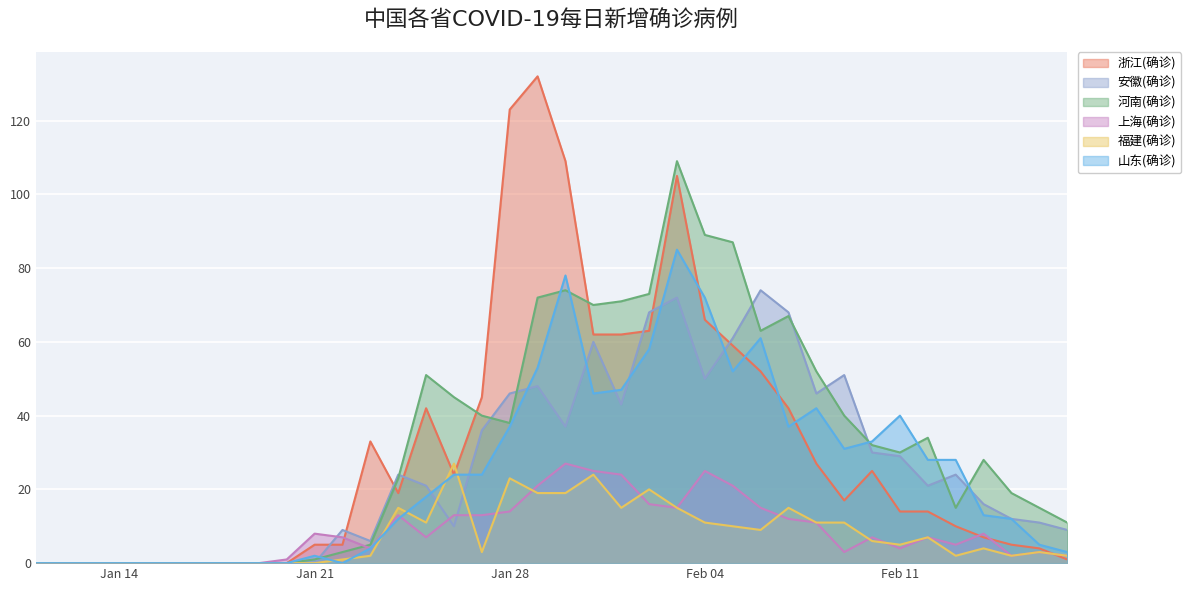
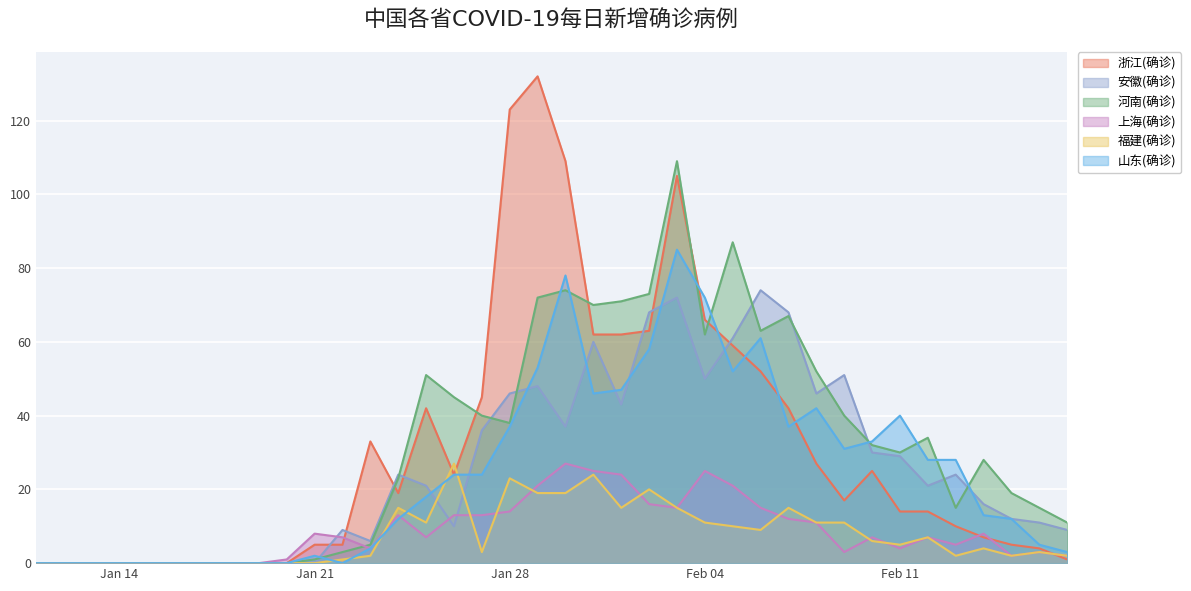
  {
    "河南(确诊)": {
      "Jan 21": 1,
      "Jan 28": 38,
-     "Feb 04": 89,
+     "Feb 04": 62,
      "Feb 11": 30
    }
  }
